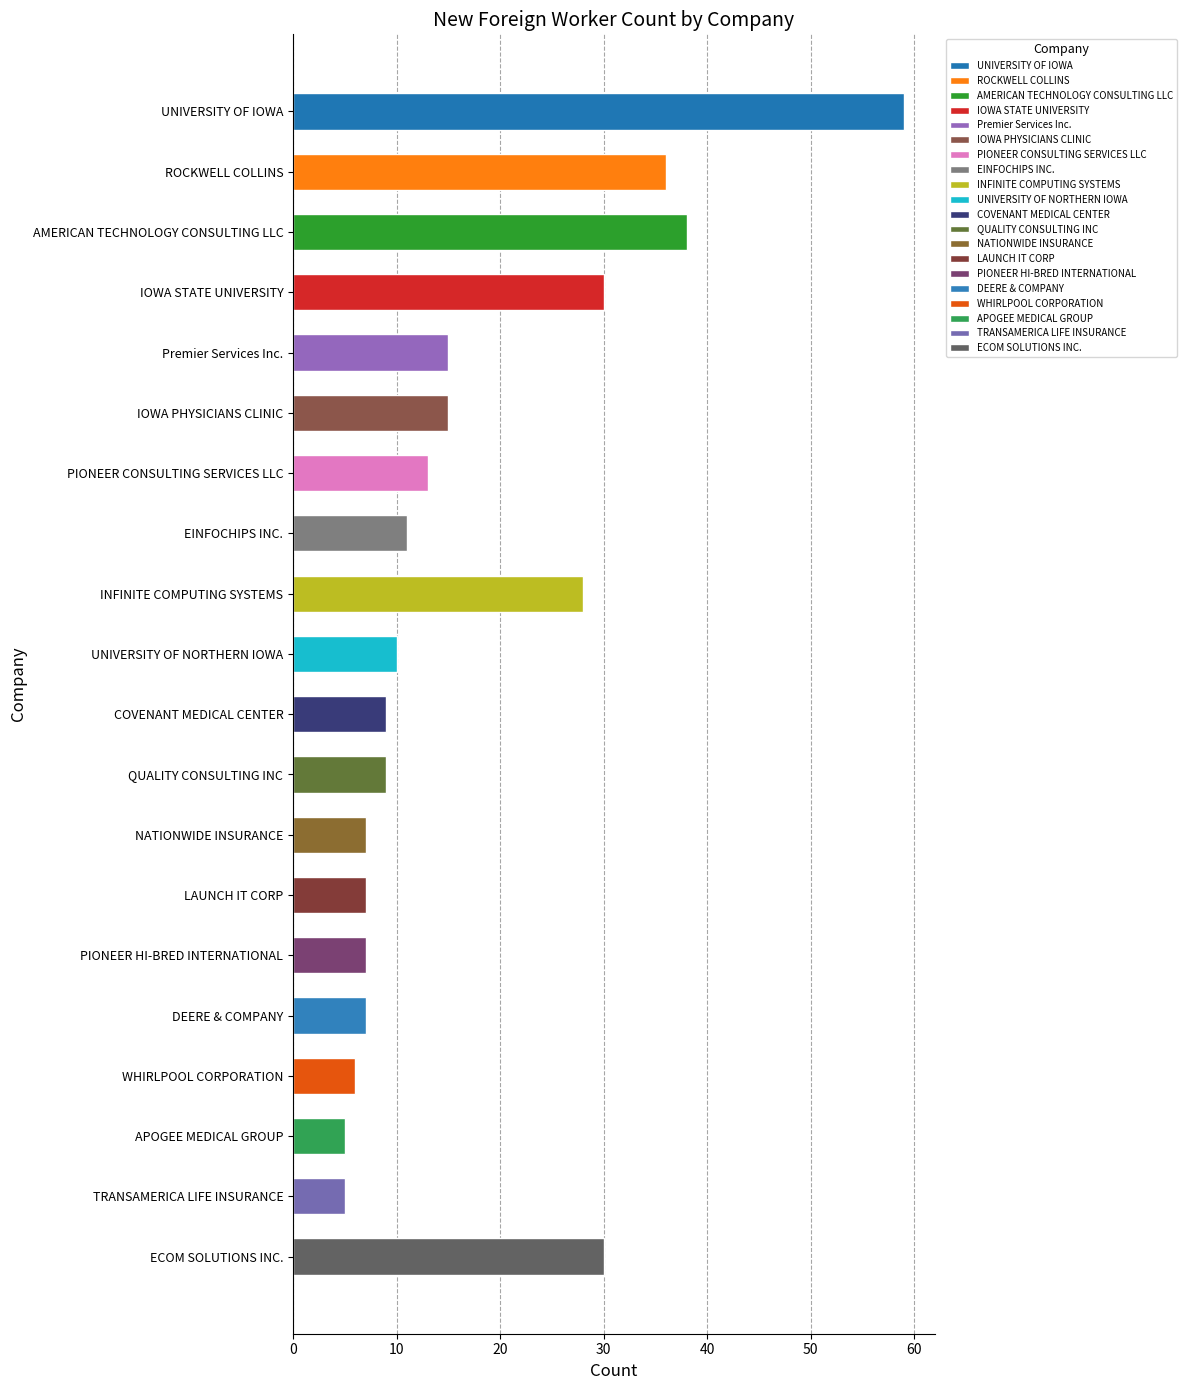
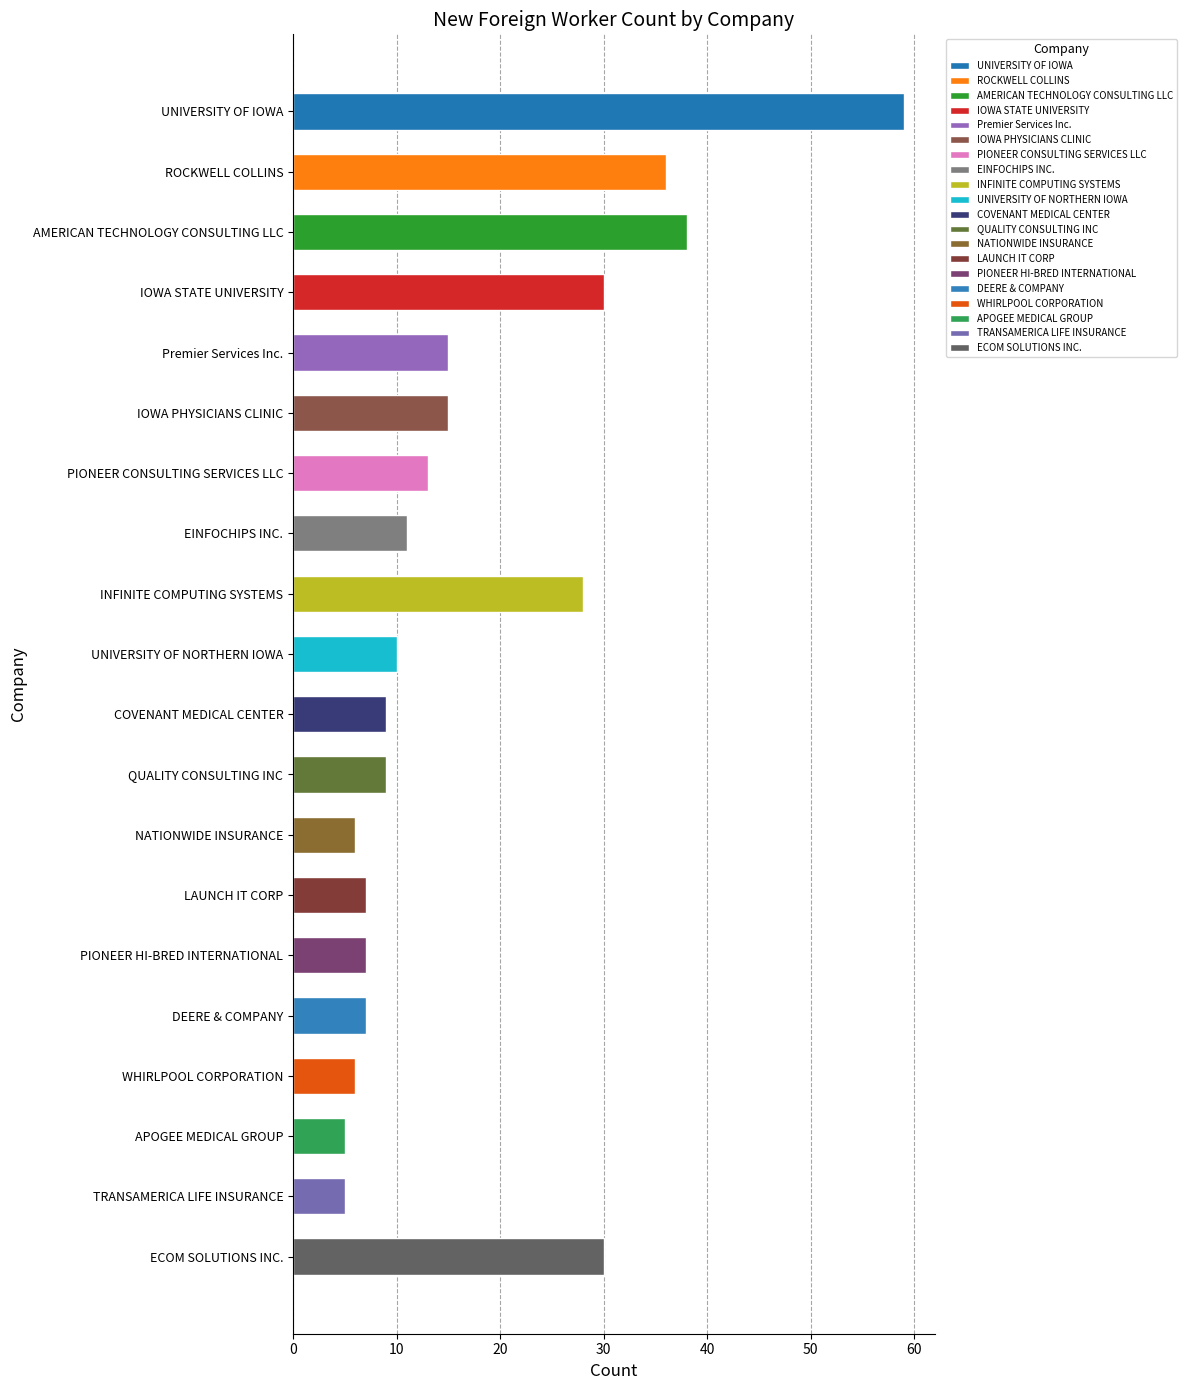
  {
    "UNIVERSITY OF IOWA": 59,
    "ROCKWELL COLLINS": 36,
    "AMERICAN TECHNOLOGY CONSULTING LLC": 38,
    "IOWA STATE UNIVERSITY": 30,
    "Premier Services Inc.": 15,
    "IOWA PHYSICIANS CLINIC": 15,
    "PIONEER CONSULTING SERVICES LLC": 13,
    "EINFOCHIPS INC.": 11,
    "INFINITE COMPUTING SYSTEMS": 28,
    "UNIVERSITY OF NORTHERN IOWA": 10,
    "COVENANT MEDICAL CENTER": 9,
    "QUALITY CONSULTING INC": 9,
-   "NATIONWIDE INSURANCE": 7,
+   "NATIONWIDE INSURANCE": 6,
    "LAUNCH IT CORP": 7,
    "PIONEER HI-BRED INTERNATIONAL": 7,
    "DEERE & COMPANY": 7,
    "WHIRLPOOL CORPORATION": 6,
    "APOGEE MEDICAL GROUP": 5,
    "TRANSAMERICA LIFE INSURANCE": 5,
    "ECOM SOLUTIONS INC.": 30
  }
